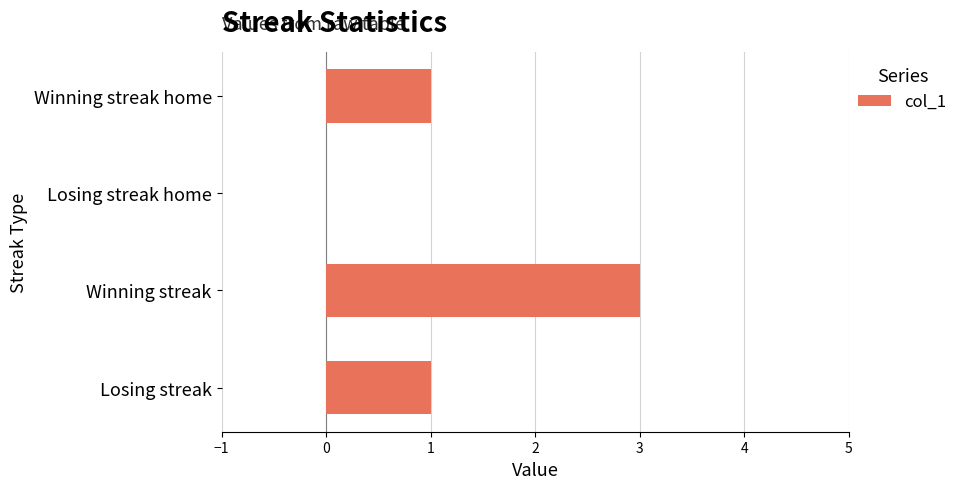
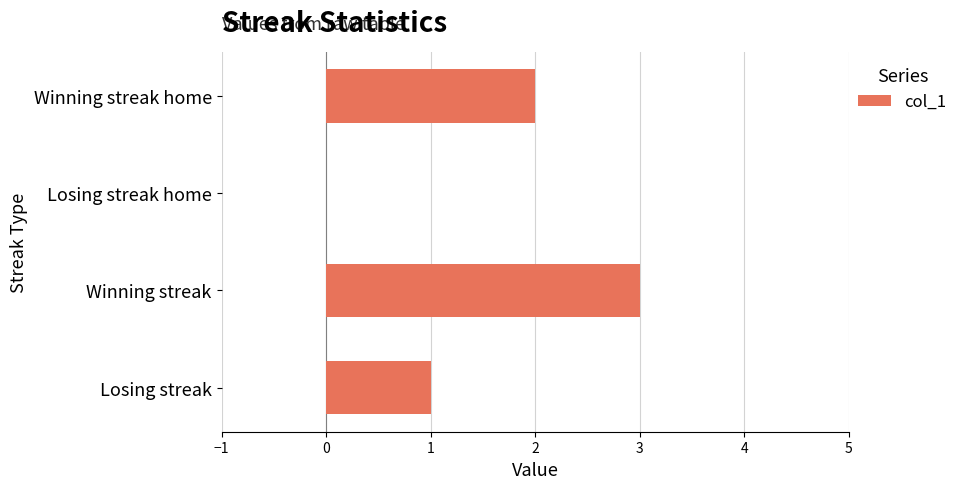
  {
-   "Winning streak home": 1,
+   "Winning streak home": 2,
    "Losing streak home": 0,
    "Winning streak": 3,
    "Losing streak": 1
  }
